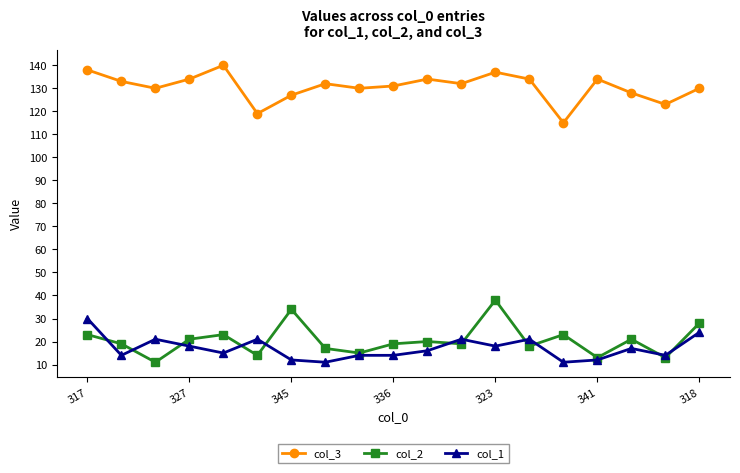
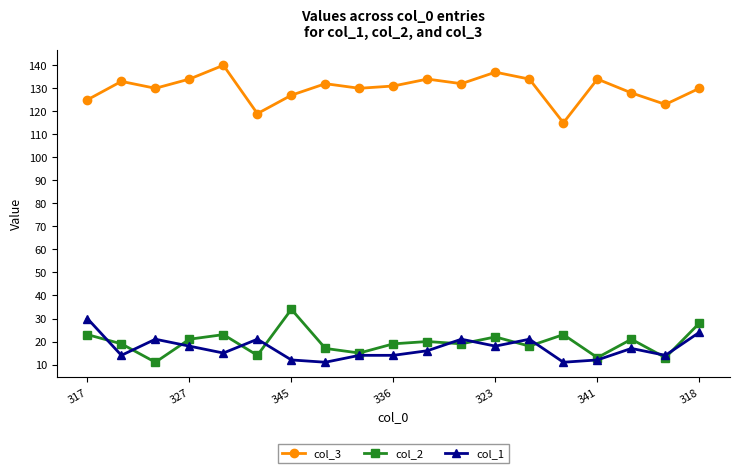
  {
    "col_3": {
-     "317": 138,
+     "317": 125,
      "327": 134,
      "345": 127,
      "336": 131,
      "323": 137,
      "341": 134,
      "318": 130
    },
    "col_2": {
      "317": 23,
      "327": 21,
      "345": 34,
      "336": 19,
-     "323": 38,
+     "323": 22,
      "318": 28
    },
    "col_1": {
      "317": 30,
      "327": 18,
      "345": 12,
      "336": 14,
      "323": 18,
      "318": 24
    }
  }
